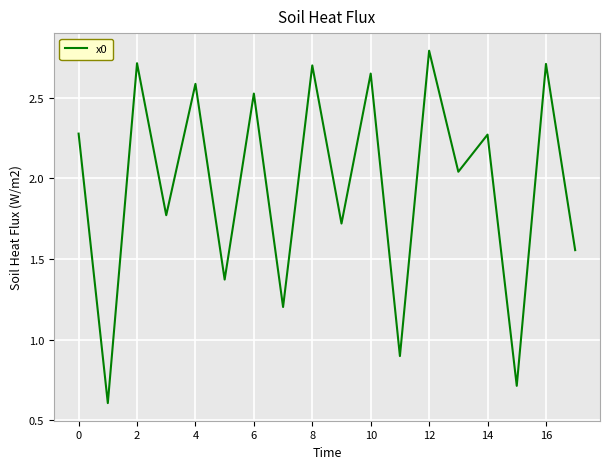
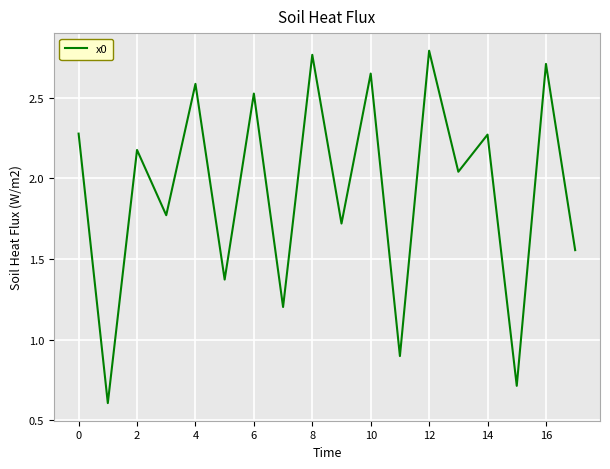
  {
    "0": 2.28,
-   "2": 2.71,
+   "2": 2.18,
    "4": 2.59,
    "6": 2.53,
-   "8": 2.70,
+   "8": 2.77,
    "10": 2.65,
    "12": 2.79,
    "14": 2.27,
    "16": 2.71
  }
